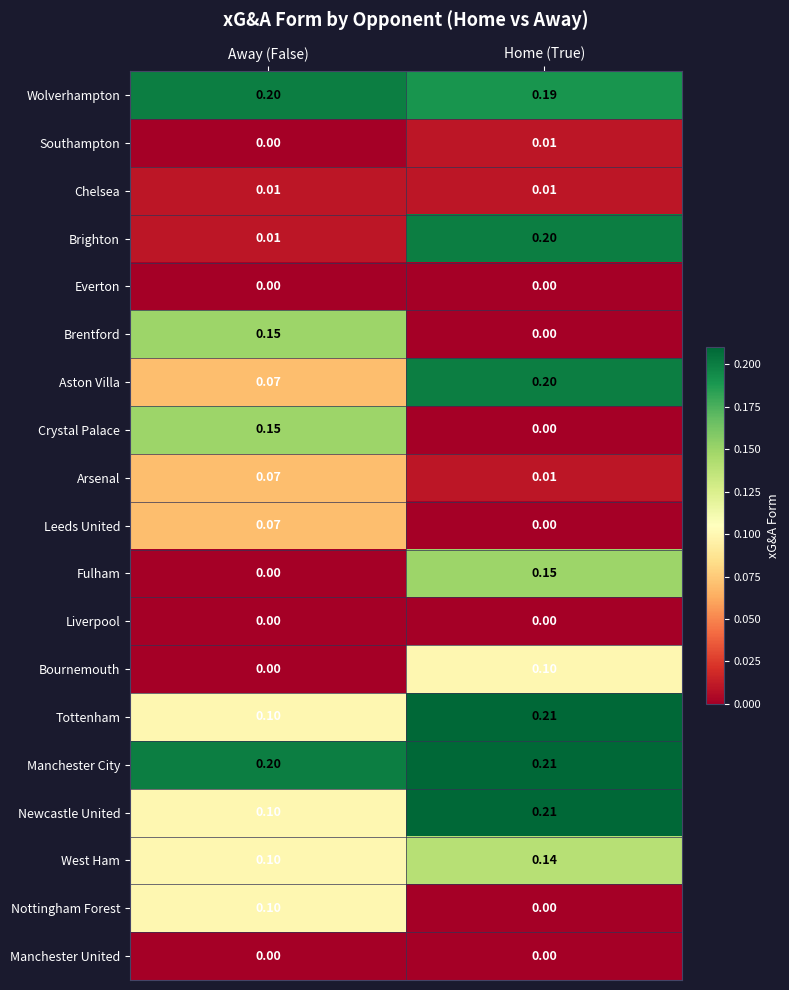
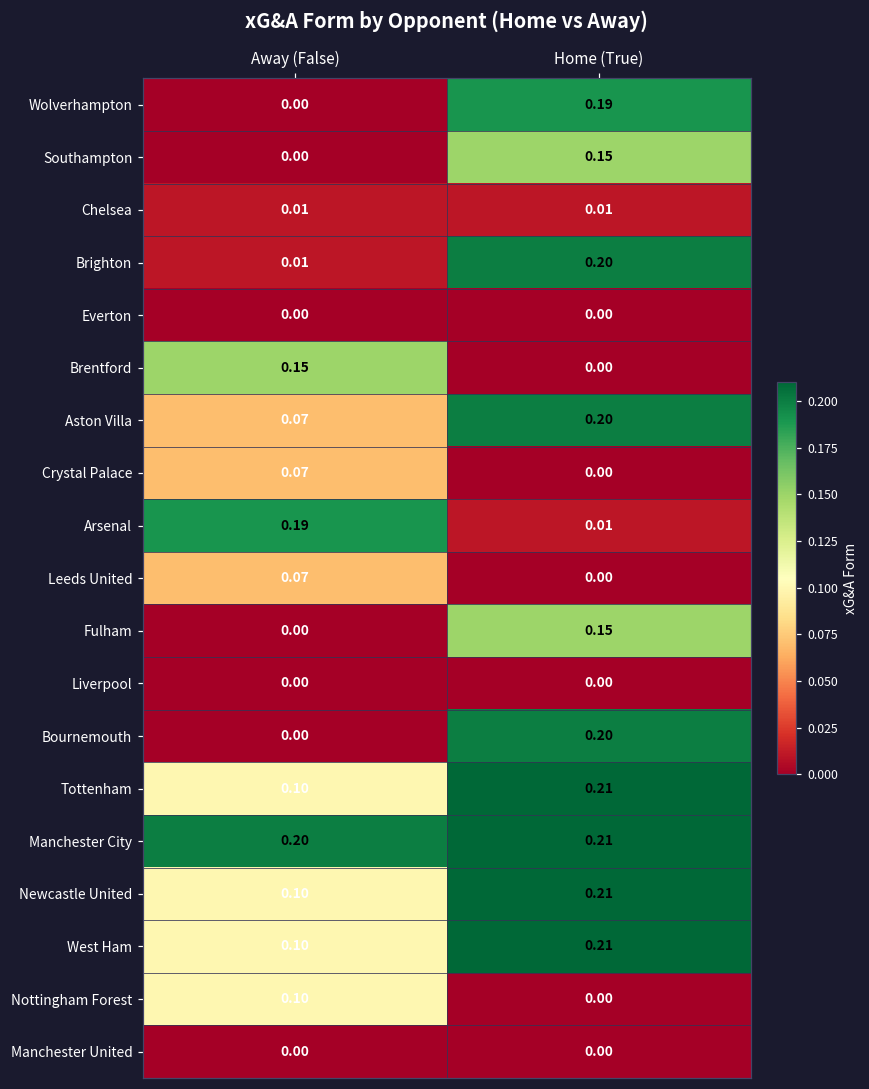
  {
    "Wolverhampton": {
-     "Away (False)": 0.20,
+     "Away (False)": 0.00,
      "Home (True)": 0.19
    },
    "Southampton": {
      "Away (False)": 0.00,
-     "Home (True)": 0.01
+     "Home (True)": 0.15
    },
    "Chelsea": {
      "Away (False)": 0.01,
      "Home (True)": 0.01
    },
    "Brighton": {
      "Away (False)": 0.01,
      "Home (True)": 0.20
    },
    "Everton": {
      "Away (False)": 0.00,
      "Home (True)": 0.00
    },
    "Brentford": {
      "Away (False)": 0.15,
      "Home (True)": 0.00
    },
    "Aston Villa": {
      "Away (False)": 0.07,
      "Home (True)": 0.20
    },
    "Crystal Palace": {
-     "Away (False)": 0.15,
+     "Away (False)": 0.07,
      "Home (True)": 0.00
    },
    "Arsenal": {
-     "Away (False)": 0.07,
+     "Away (False)": 0.19,
      "Home (True)": 0.01
    },
    "Leeds United": {
      "Away (False)": 0.07,
      "Home (True)": 0.00
    },
    "Fulham": {
      "Away (False)": 0.00,
      "Home (True)": 0.15
    },
    "Liverpool": {
      "Away (False)": 0.00,
      "Home (True)": 0.00
    },
    "Bournemouth": {
      "Away (False)": 0.00,
-     "Home (True)": 0.10
+     "Home (True)": 0.20
    },
    "Tottenham": {
      "Away (False)": 0.10,
      "Home (True)": 0.21
    },
    "Manchester City": {
      "Away (False)": 0.20,
      "Home (True)": 0.21
    },
    "Newcastle United": {
      "Away (False)": 0.10,
      "Home (True)": 0.21
    },
    "West Ham": {
      "Away (False)": 0.10,
-     "Home (True)": 0.14
+     "Home (True)": 0.21
    },
    "Nottingham Forest": {
      "Away (False)": 0.10,
      "Home (True)": 0.00
    },
    "Manchester United": {
      "Away (False)": 0.00,
      "Home (True)": 0.00
    }
  }
